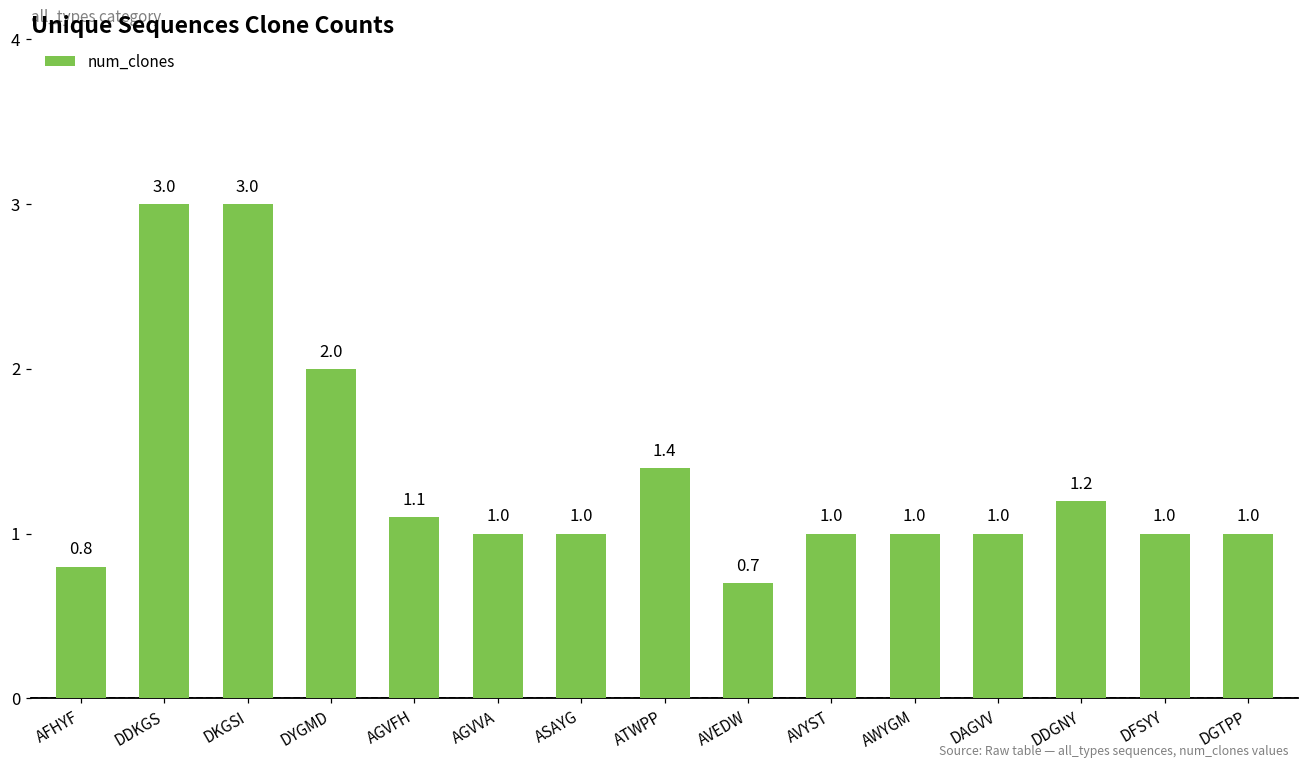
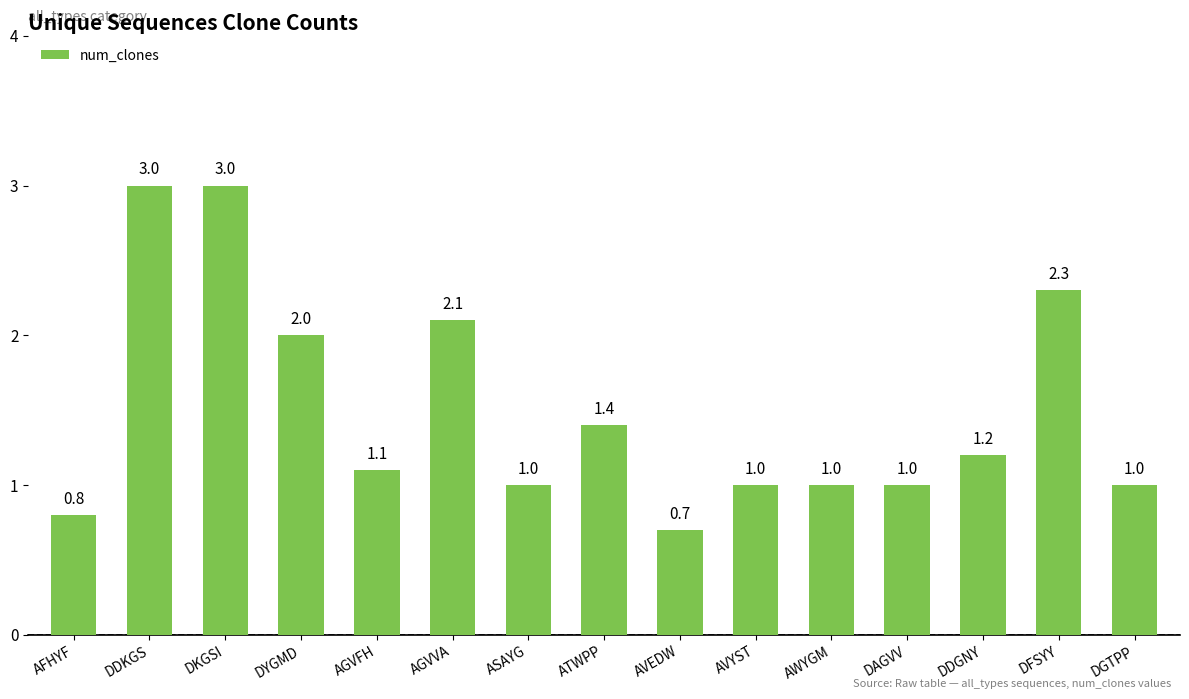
  {
    "AFHYF": 0.8,
    "DDKGS": 3.0,
    "DKGSI": 3.0,
    "DYGMD": 2.0,
    "AGVFH": 1.1,
-   "AGVVA": 1.0,
+   "AGVVA": 2.1,
    "ASAYG": 1.0,
    "ATWPP": 1.4,
    "AVEDW": 0.7,
    "AVYST": 1.0,
    "AWYGM": 1.0,
    "DAGVV": 1.0,
    "DDGNY": 1.2,
-   "DFSYY": 1.0,
+   "DFSYY": 2.3,
    "DGTPP": 1.0
  }
